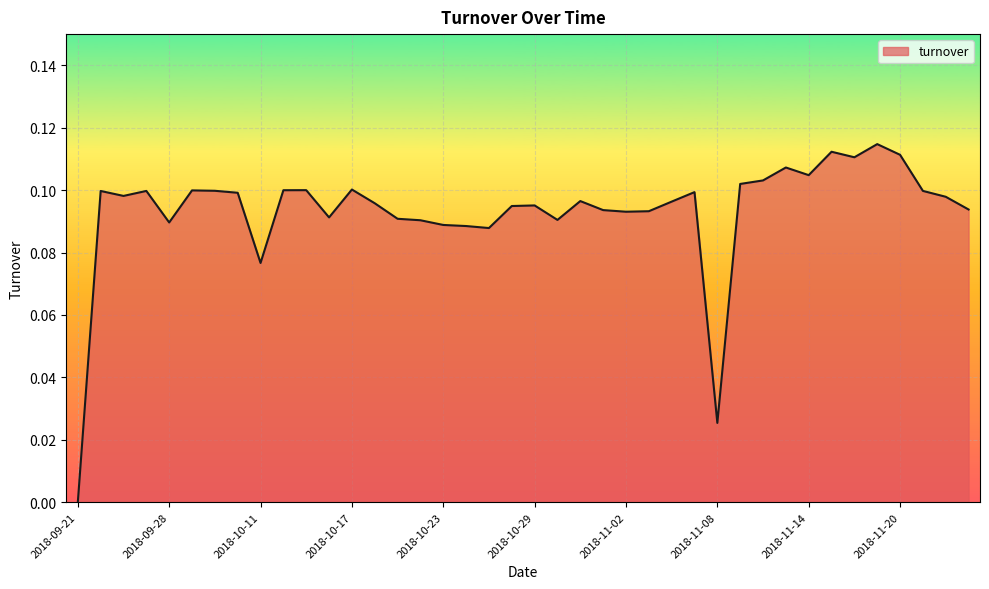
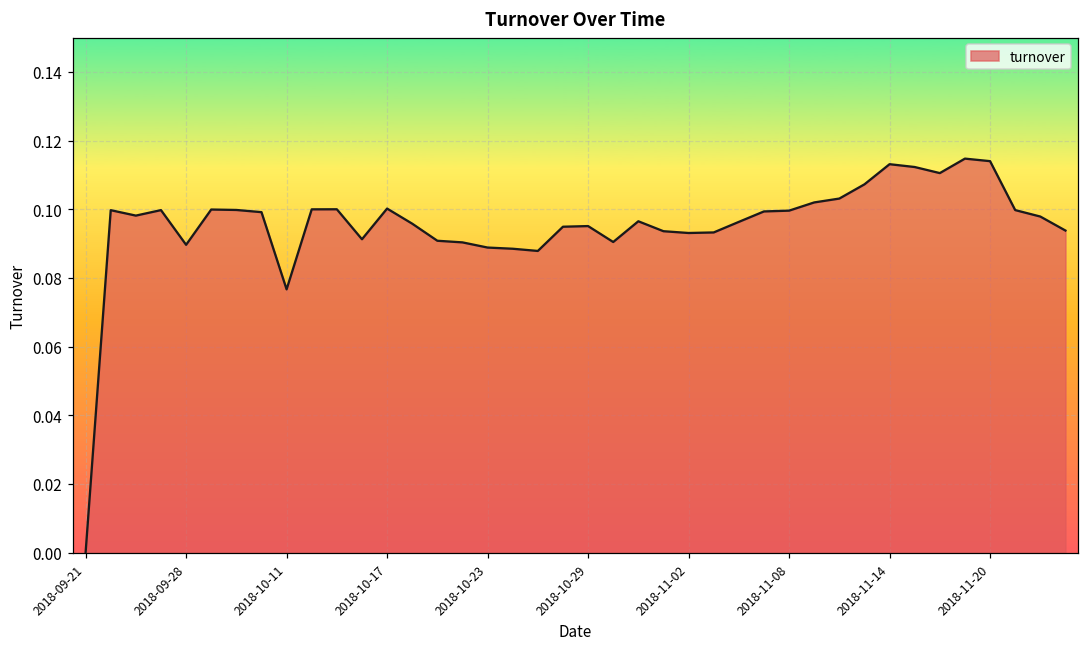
  {
    "2018-09-21": 0.000,
    "2018-09-28": 0.090,
    "2018-10-11": 0.077,
    "2018-10-17": 0.100,
    "2018-10-23": 0.089,
    "2018-10-29": 0.095,
    "2018-11-02": 0.093,
-   "2018-11-08": 0.025,
-   "2018-11-14": 0.105,
-   "2018-11-20": 0.111
+   "2018-11-08": 0.100,
+   "2018-11-14": 0.113,
+   "2018-11-20": 0.114
  }
